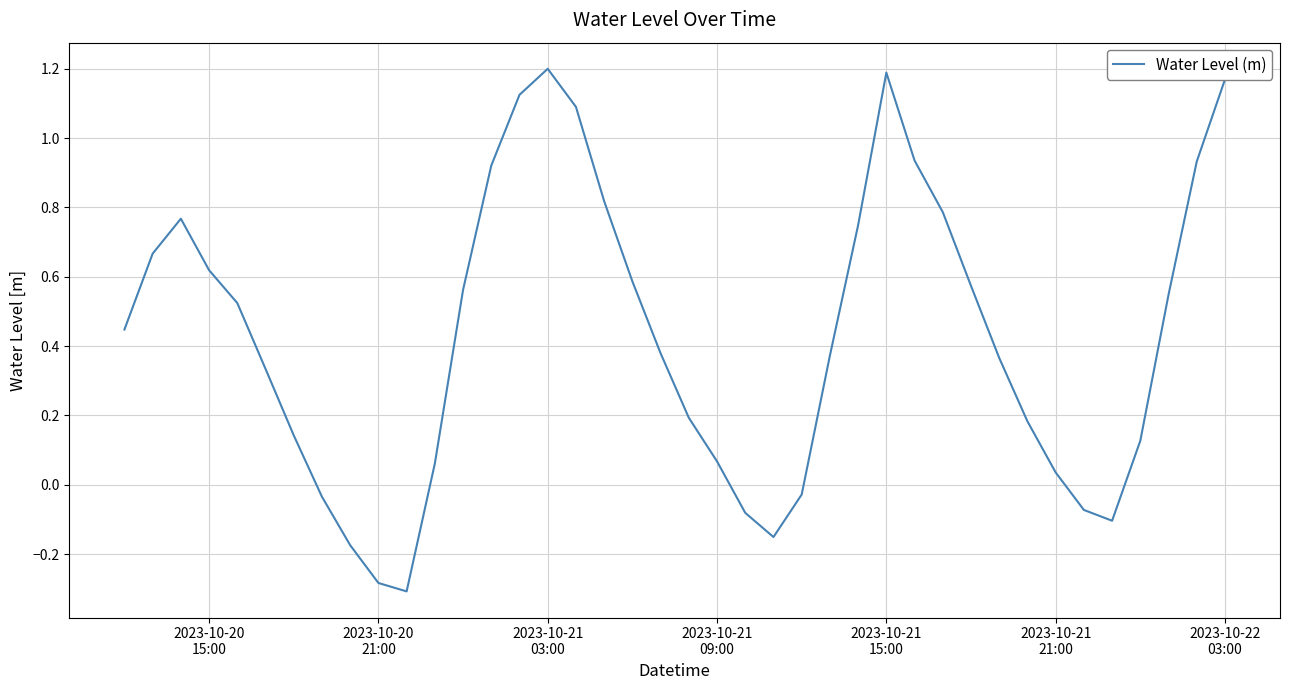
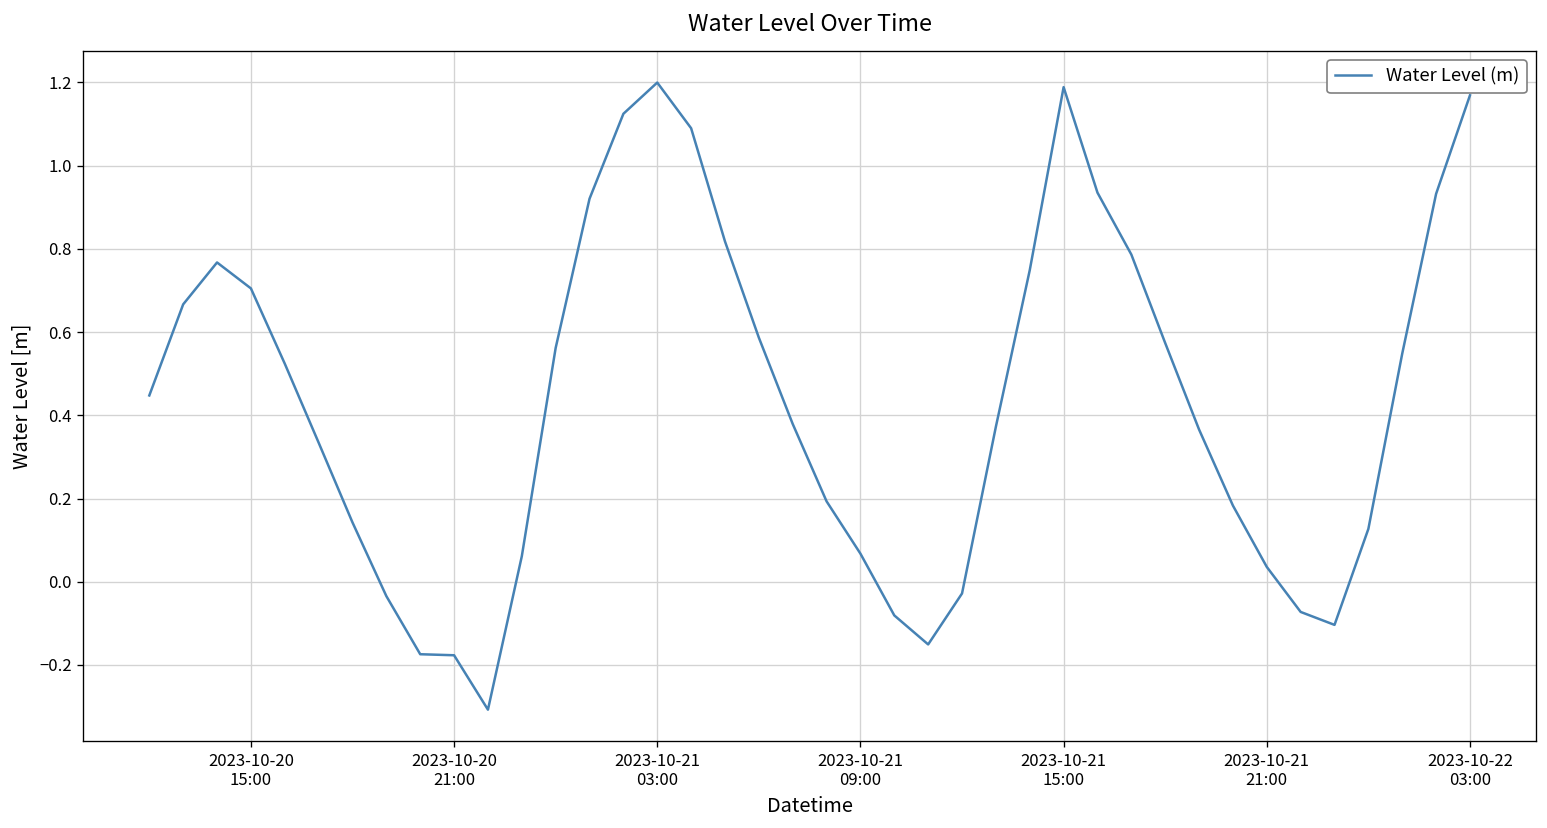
  {
-   "2023-10-20 15:00": 0.62,
-   "2023-10-20 21:00": -0.28,
+   "2023-10-20 15:00": 0.70,
+   "2023-10-20 21:00": -0.18,
    "2023-10-21 03:00": 1.20,
    "2023-10-21 09:00": 0.07,
    "2023-10-21 15:00": 1.19,
    "2023-10-21 21:00": 0.04
  }
